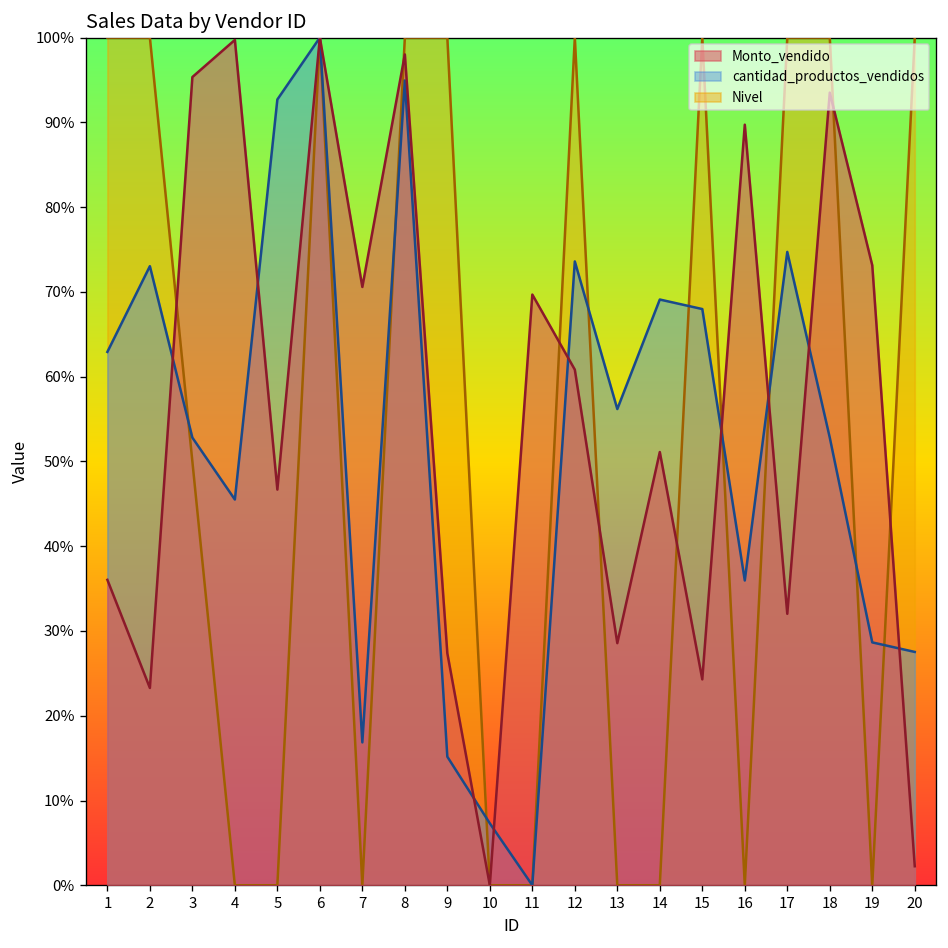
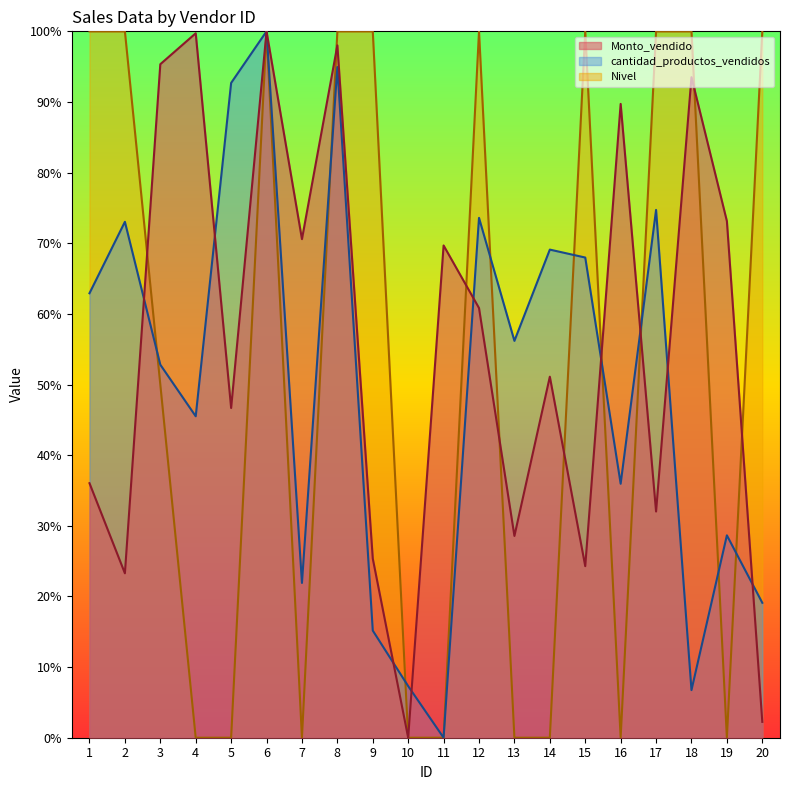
  {
    "Monto_vendido": {
      "1": "36%",
      "2": "23%",
      "3": "95%",
      "4": "100%",
      "5": "47%",
      "7": "71%",
      "8": "98%",
-     "9": "27%",
+     "9": "25%",
      "11": "70%",
      "12": "61%",
      "13": "29%",
      "14": "51%",
      "15": "24%",
      "16": "90%",
      "17": "32%",
      "19": "73%",
      "20": "2%"
    },
    "cantidad_productos_vendidos": {
      "1": "63%",
      "2": "73%",
      "3": "53%",
      "4": "46%",
      "5": "93%",
-     "7": "17%",
+     "7": "22%",
      "8": "95%",
      "9": "15%",
      "10": "7%",
      "12": "74%",
      "13": "56%",
      "14": "69%",
      "15": "68%",
      "16": "36%",
      "17": "75%",
-     "18": "53%",
+     "18": "7%",
      "19": "29%",
-     "20": "28%"
+     "20": "19%"
    },
    "Nivel": {
      "1": "100%",
      "2": "100%",
      "3": "50%",
      "4": "0%",
      "5": "0%",
      "7": "0%",
      "8": "100%",
      "9": "100%",
      "12": "100%",
      "13": "0%",
      "14": "0%",
      "15": "100%",
      "16": "0%",
      "17": "100%",
      "18": "100%",
      "19": "0%",
      "20": "100%"
    }
  }
